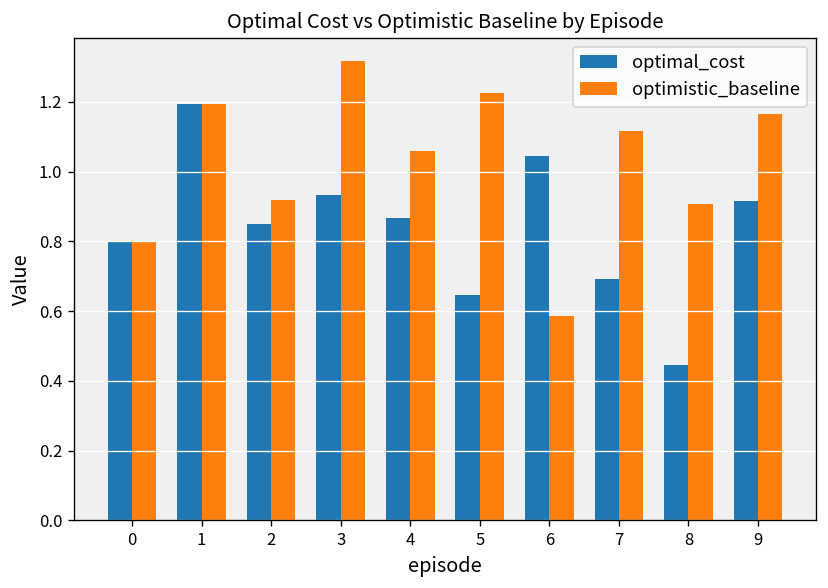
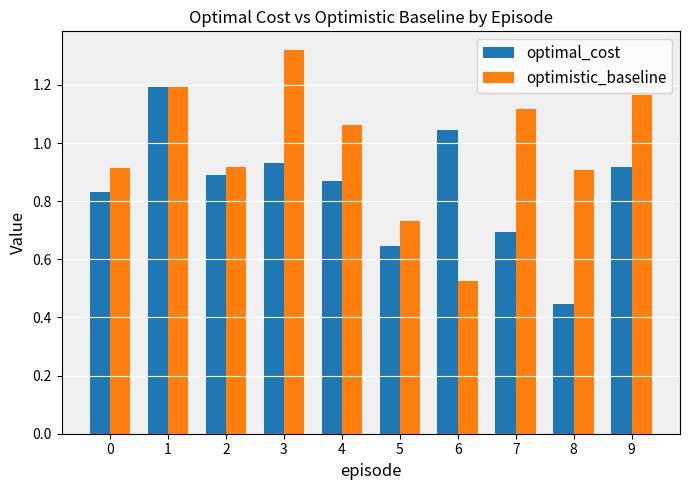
  {
    "optimal_cost": {
-     "0": 0.80,
+     "0": 0.83,
      "1": 1.19,
-     "2": 0.85,
+     "2": 0.89,
      "3": 0.93,
      "4": 0.87,
      "5": 0.65,
      "6": 1.05,
      "7": 0.69,
      "8": 0.45,
      "9": 0.92
    },
    "optimistic_baseline": {
-     "0": 0.80,
+     "0": 0.92,
      "1": 1.19,
      "2": 0.92,
      "3": 1.32,
      "4": 1.06,
-     "5": 1.22,
-     "6": 0.59,
+     "5": 0.73,
+     "6": 0.53,
      "7": 1.12,
      "8": 0.91,
      "9": 1.17
    }
  }
